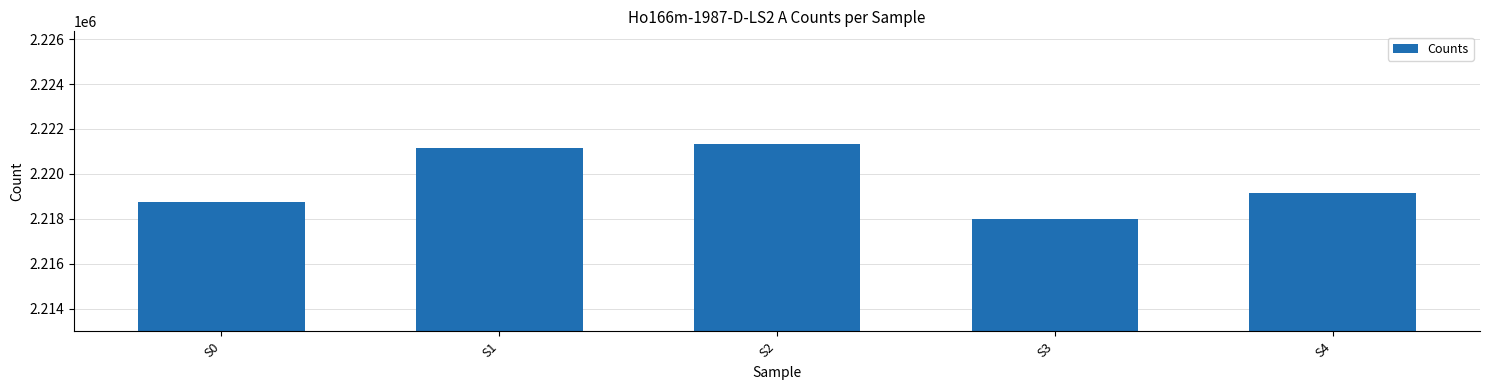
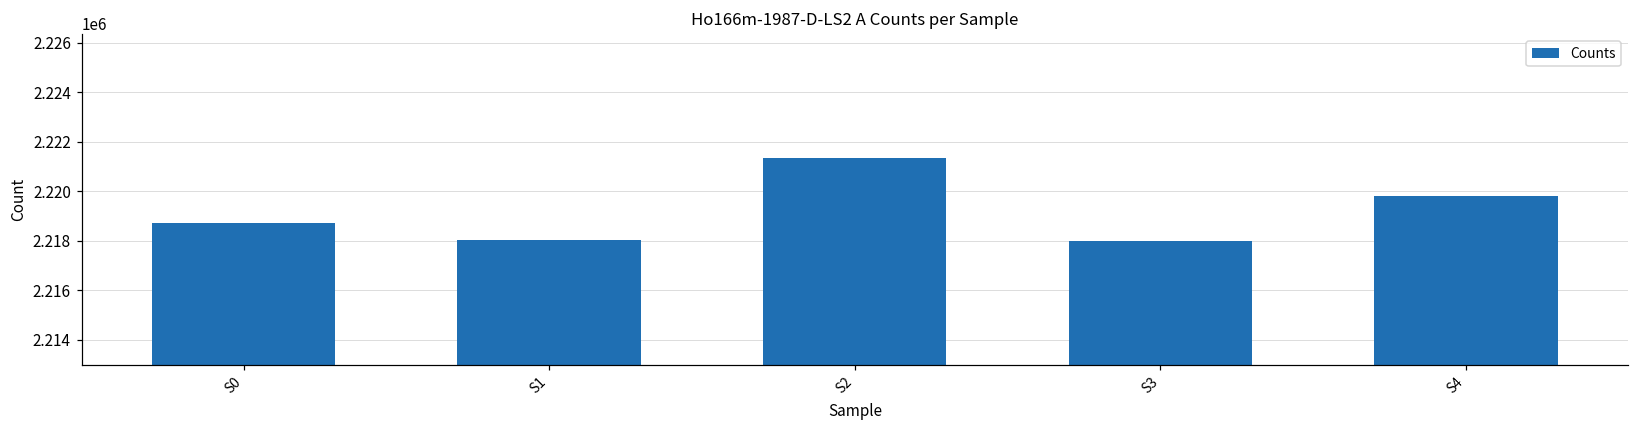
  {
    "S0": 2218700,
-   "S1": 2221200,
+   "S1": 2218000,
    "S2": 2221300,
    "S3": 2218000,
-   "S4": 2219200
+   "S4": 2219800
  }
